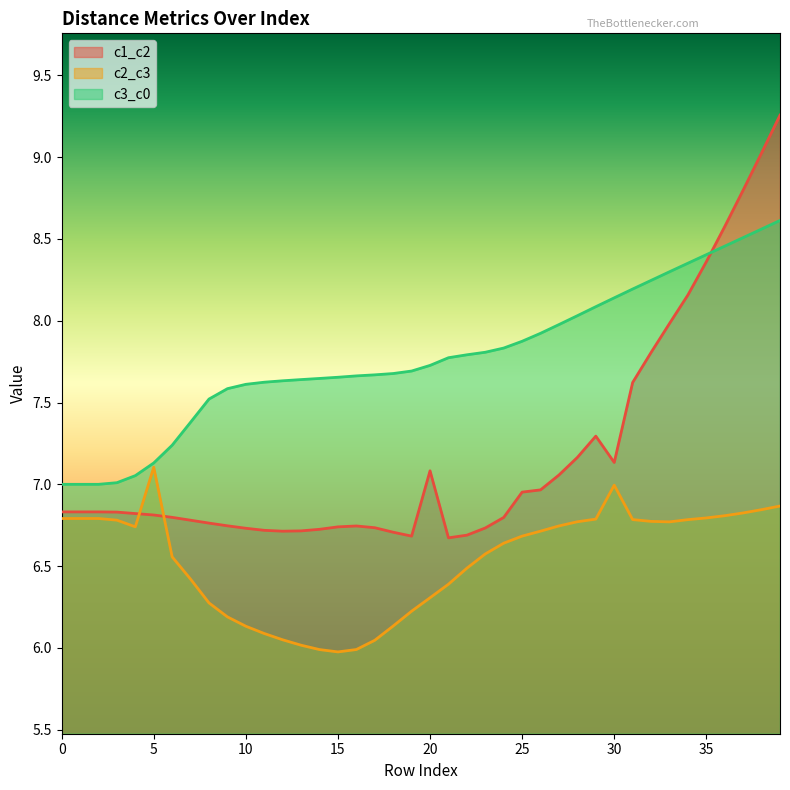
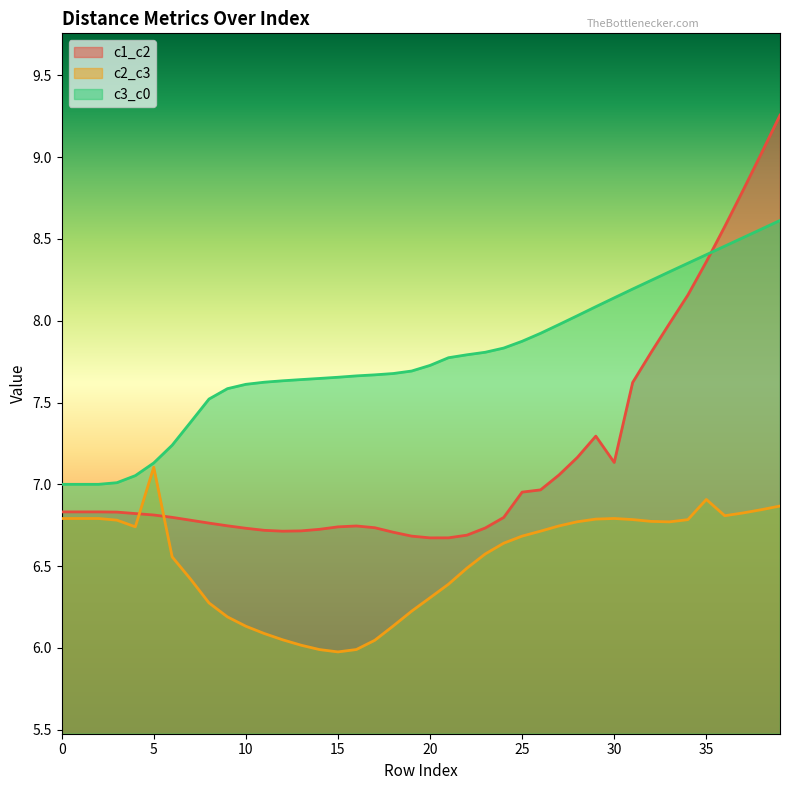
  {
    "c1_c2": {
      "0": 6.83,
      "5": 6.81,
      "10": 6.73,
      "15": 6.74,
-     "20": 7.08,
+     "20": 6.67,
      "25": 6.95,
      "30": 7.13,
      "35": 8.36
    },
    "c2_c3": {
      "0": 6.79,
      "5": 7.10,
      "10": 6.13,
      "15": 5.98,
      "20": 6.31,
      "25": 6.68,
-     "30": 6.99,
-     "35": 6.79
+     "30": 6.79,
+     "35": 6.91
    },
    "c3_c0": {
      "0": 7.00,
      "5": 7.13,
      "10": 7.61,
      "15": 7.65,
      "20": 7.73,
      "25": 7.87,
      "30": 8.14,
      "35": 8.40
    }
  }
